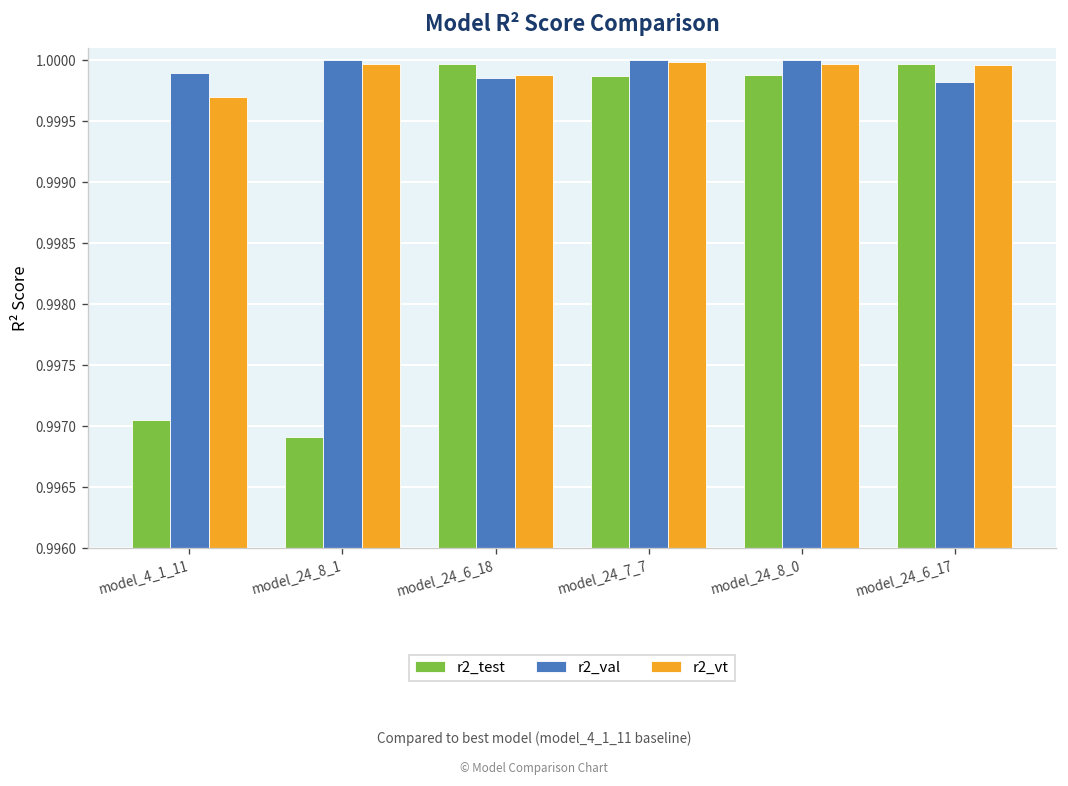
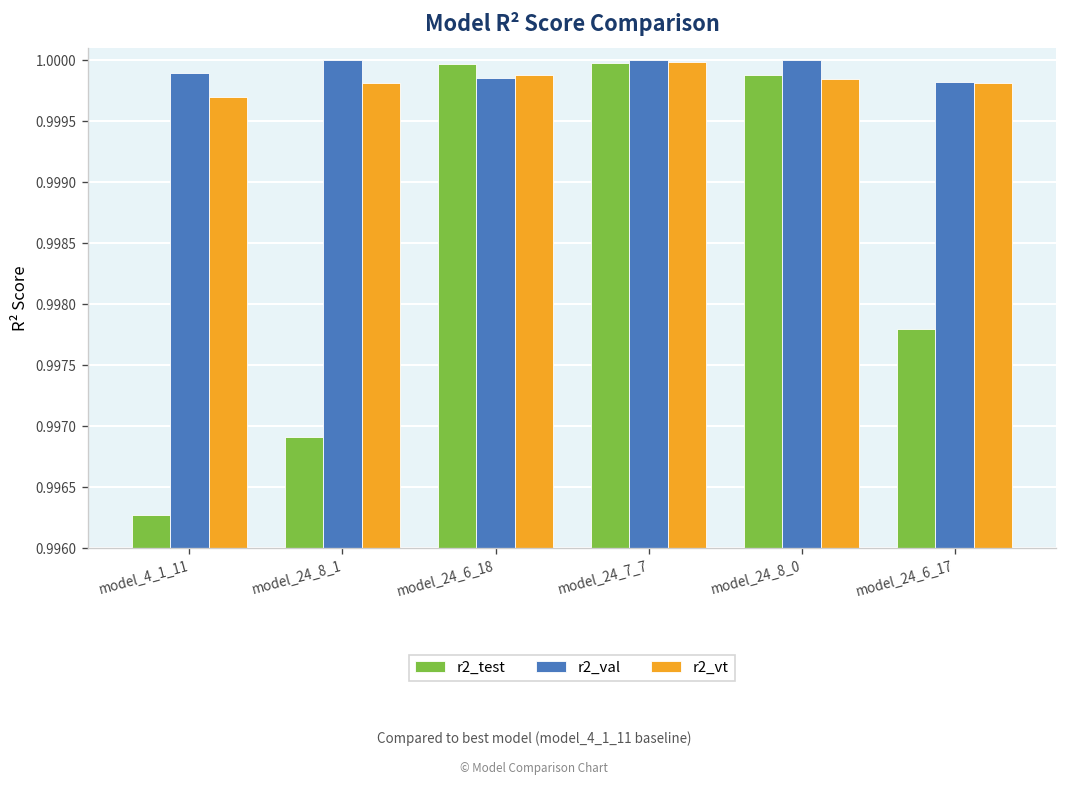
  {
    "r2_test": {
-     "model_4_1_11": 0.99705,
+     "model_4_1_11": 0.99627,
      "model_24_8_1": 0.99692,
      "model_24_6_18": 0.99997,
-     "model_24_7_7": 0.99987,
+     "model_24_7_7": 0.99997,
      "model_24_8_0": 0.99987,
-     "model_24_6_17": 0.99997
+     "model_24_6_17": 0.99779
    },
    "r2_val": {
      "model_4_1_11": 0.99989,
      "model_24_8_1": 1.00000,
      "model_24_6_18": 0.99985,
      "model_24_7_7": 1.00000,
      "model_24_8_0": 1.00000,
      "model_24_6_17": 0.99982
    },
    "r2_vt": {
      "model_4_1_11": 0.99970,
-     "model_24_8_1": 0.99997,
+     "model_24_8_1": 0.99982,
      "model_24_6_18": 0.99988,
      "model_24_7_7": 0.99999,
-     "model_24_8_0": 0.99997,
-     "model_24_6_17": 0.99996
+     "model_24_8_0": 0.99984,
+     "model_24_6_17": 0.99981
    }
  }
